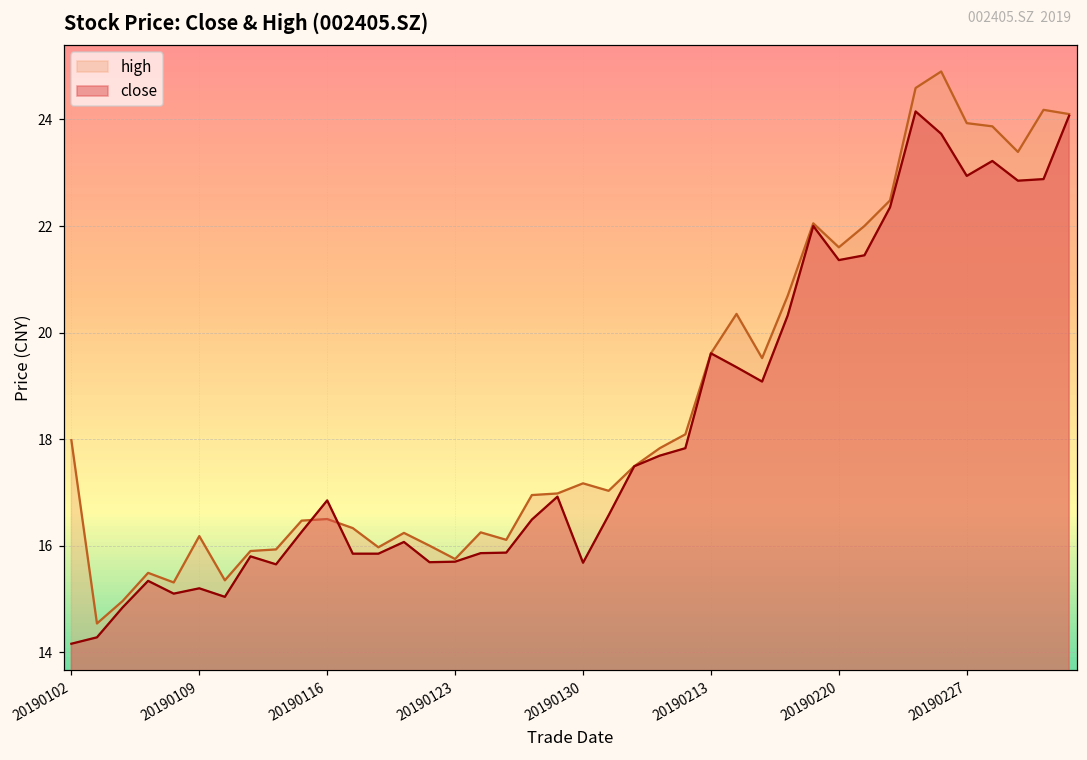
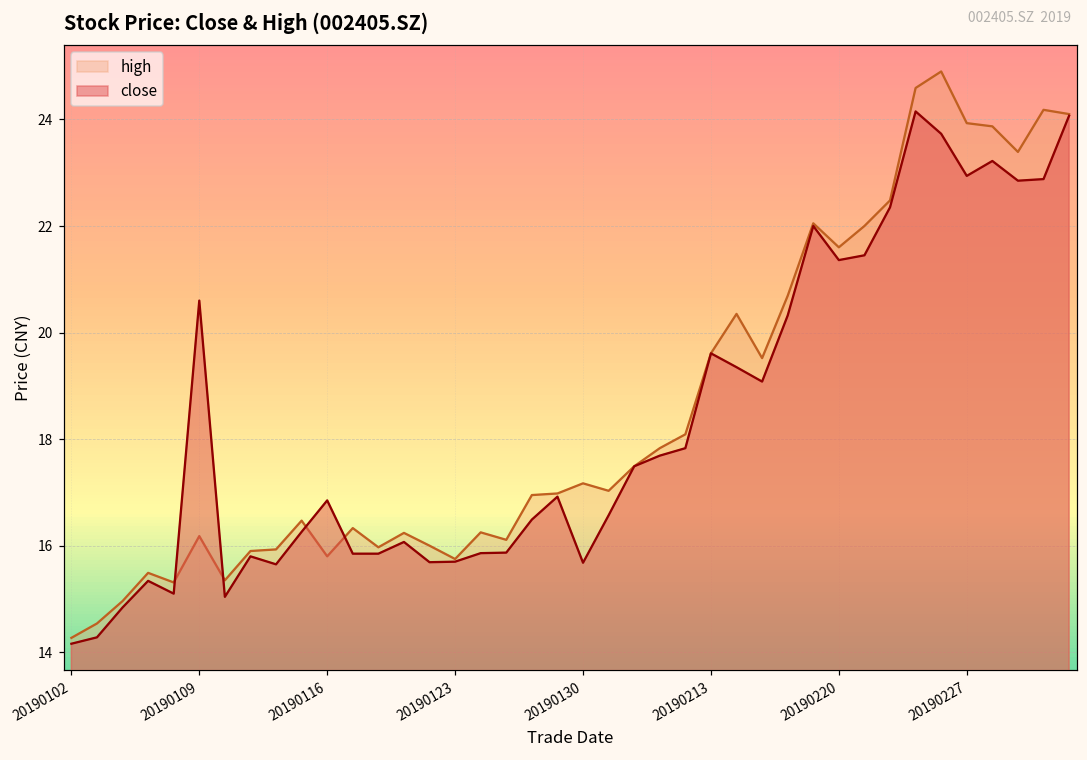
  {
    "high": {
-     "20190102": 18.0,
+     "20190102": 14.3,
      "20190109": 16.2,
-     "20190116": 16.5,
+     "20190116": 15.8,
      "20190130": 17.2,
      "20190220": 21.6,
      "20190227": 23.9
    },
    "close": {
      "20190102": 14.2,
-     "20190109": 15.2,
+     "20190109": 20.6,
      "20190116": 16.9,
      "20190130": 15.7,
      "20190220": 21.4,
      "20190227": 22.9
    }
  }
